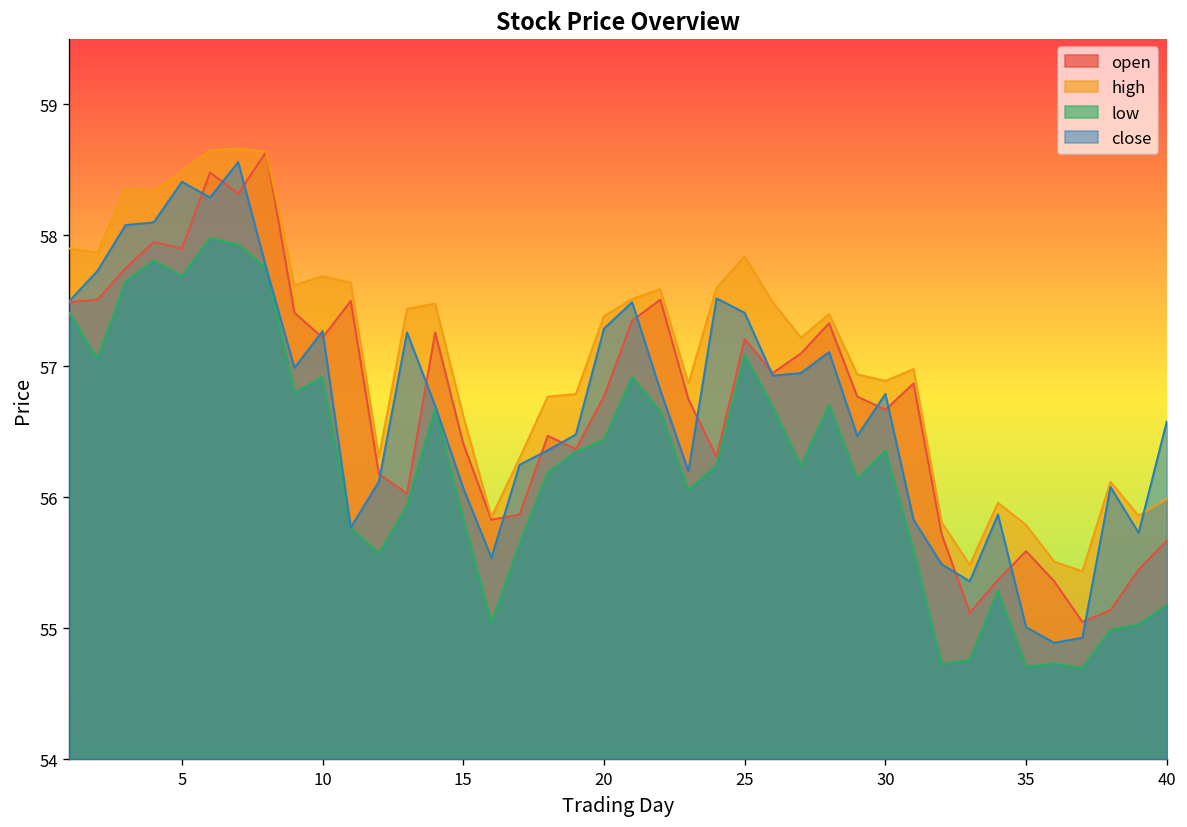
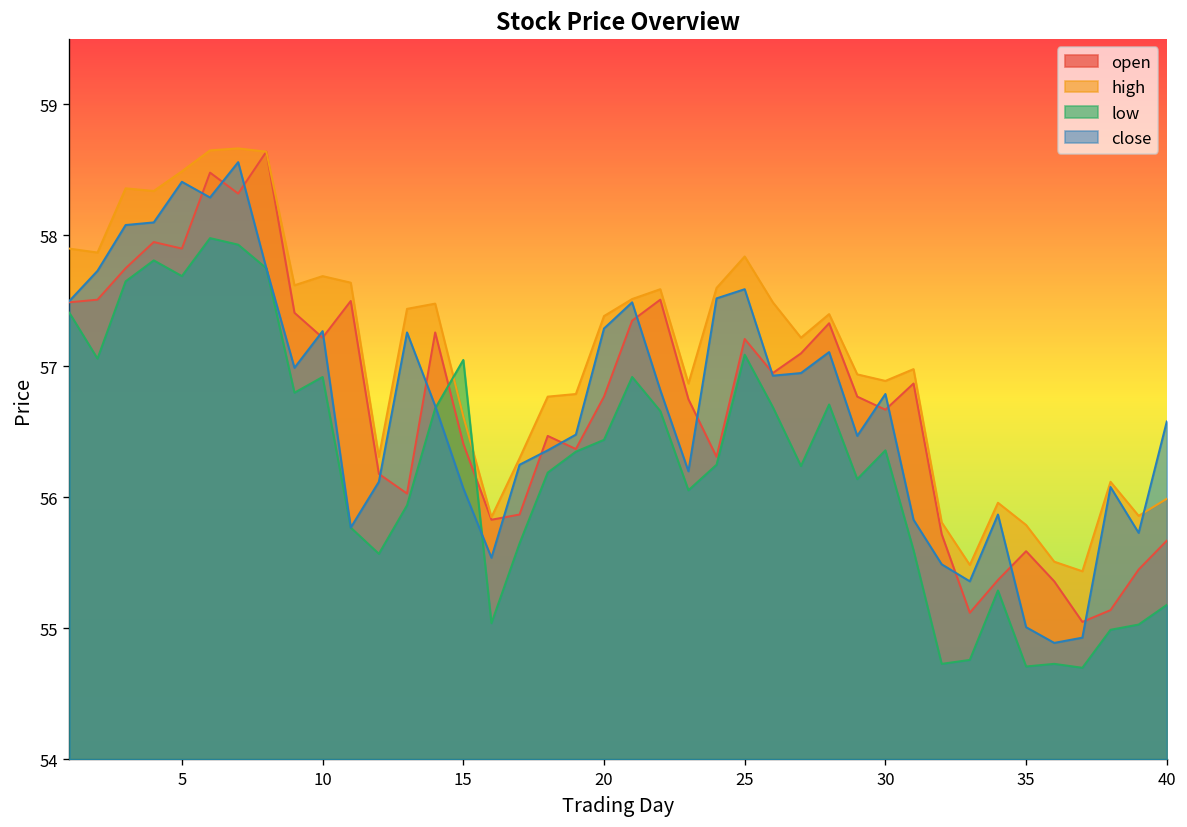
  {
    "open": {
      "5": 57.90,
      "10": 57.22,
      "15": 56.41,
      "20": 56.77,
      "25": 57.21,
      "30": 56.67,
      "35": 55.59,
      "40": 55.67
    },
    "high": {
      "5": 58.49,
      "10": 57.69,
      "15": 56.62,
      "20": 57.39,
      "25": 57.84,
      "30": 56.89,
      "35": 55.79,
      "40": 55.99
    },
    "low": {
      "5": 57.69,
      "10": 56.92,
-     "15": 55.84,
+     "15": 57.05,
      "20": 56.44,
      "25": 57.09,
      "30": 56.36,
      "35": 54.71,
      "40": 55.18
    },
    "close": {
      "5": 58.41,
      "10": 57.27,
      "15": 56.07,
      "20": 57.29,
-     "25": 57.41,
+     "25": 57.59,
      "30": 56.79,
      "35": 55.01,
      "40": 56.58
    }
  }
